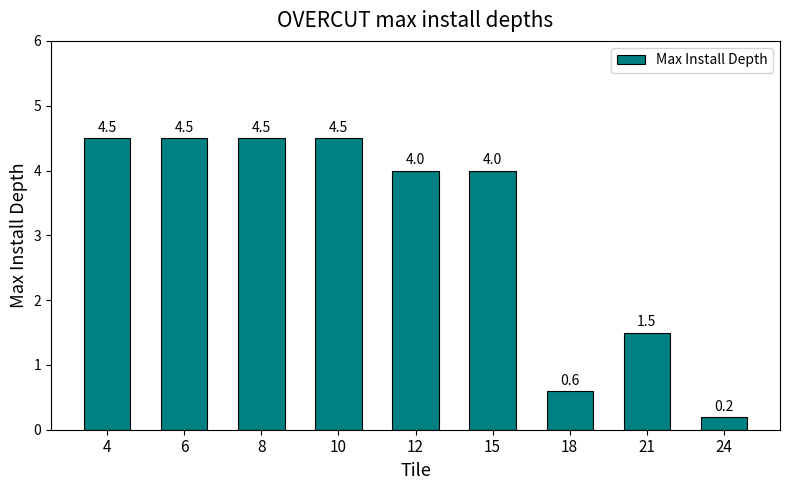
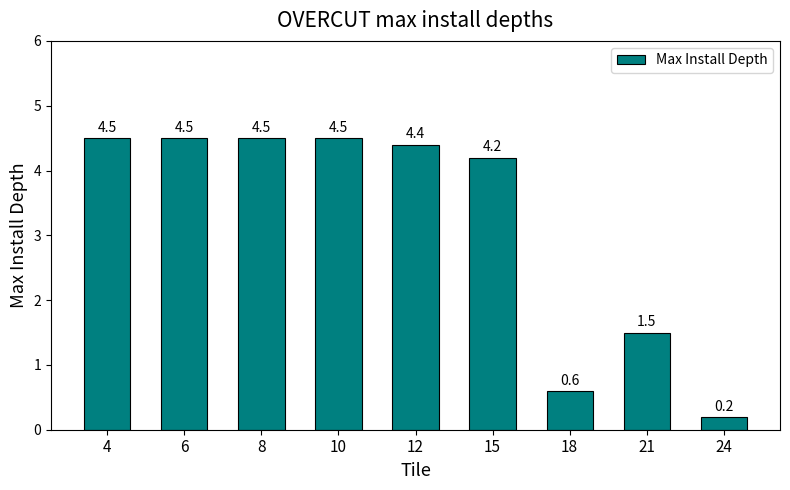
  {
    "4": 4.5,
    "6": 4.5,
    "8": 4.5,
    "10": 4.5,
-   "12": 4.0,
-   "15": 4.0,
+   "12": 4.4,
+   "15": 4.2,
    "18": 0.6,
    "21": 1.5,
    "24": 0.2
  }
